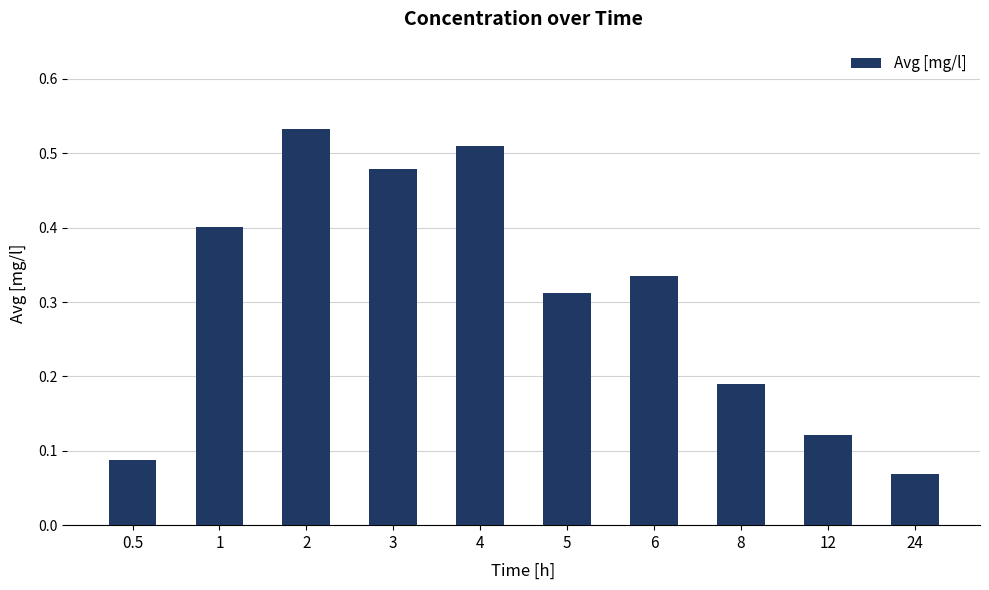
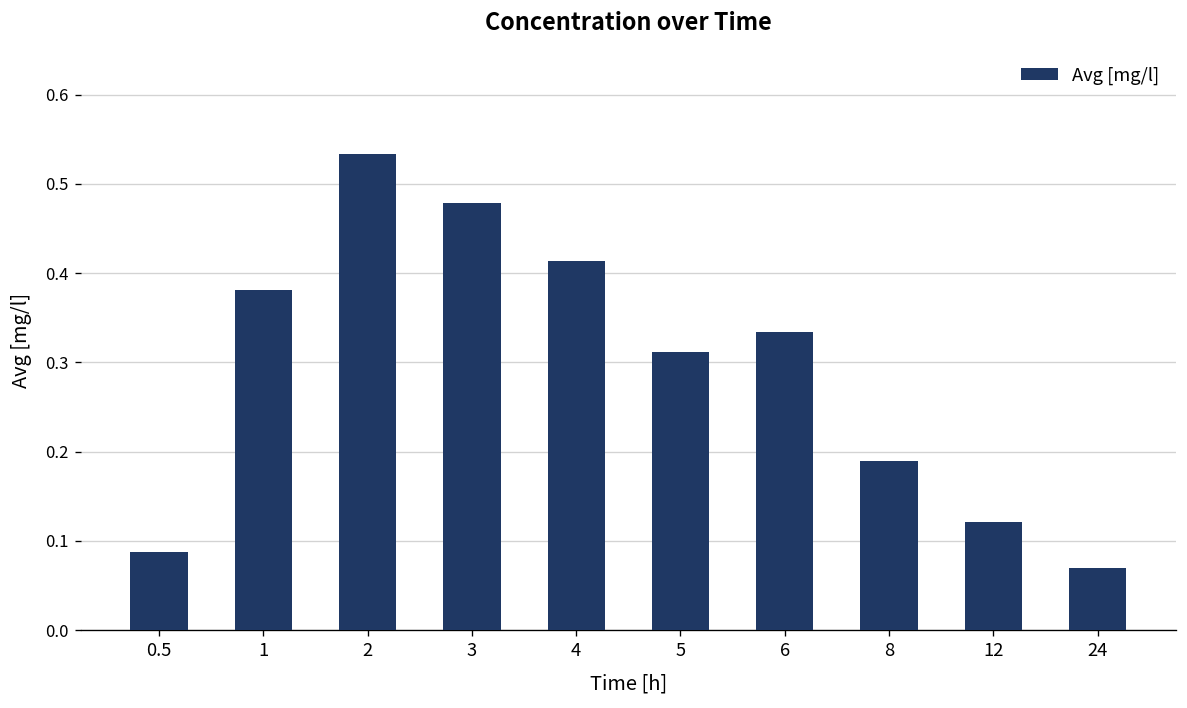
  {
    "0.5": 0.09,
-   "1": 0.40,
+   "1": 0.38,
    "2": 0.53,
    "3": 0.48,
-   "4": 0.51,
+   "4": 0.41,
    "5": 0.31,
    "6": 0.33,
    "8": 0.19,
    "12": 0.12,
    "24": 0.07
  }
